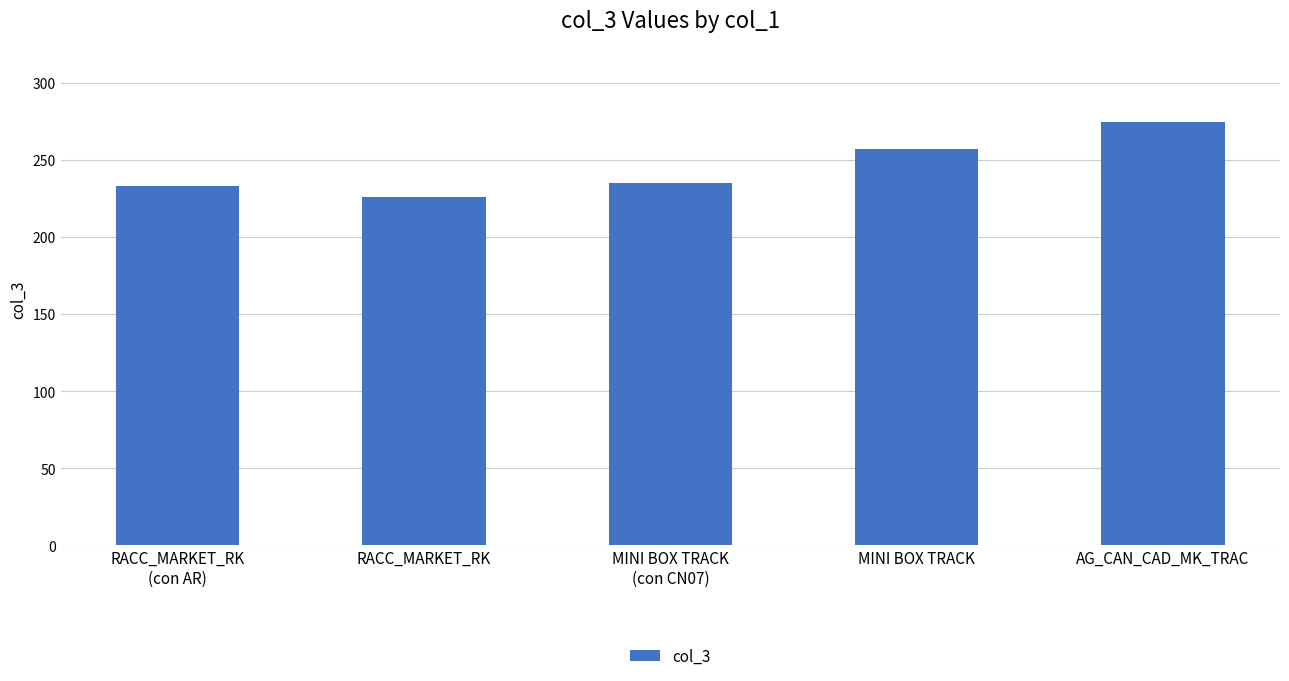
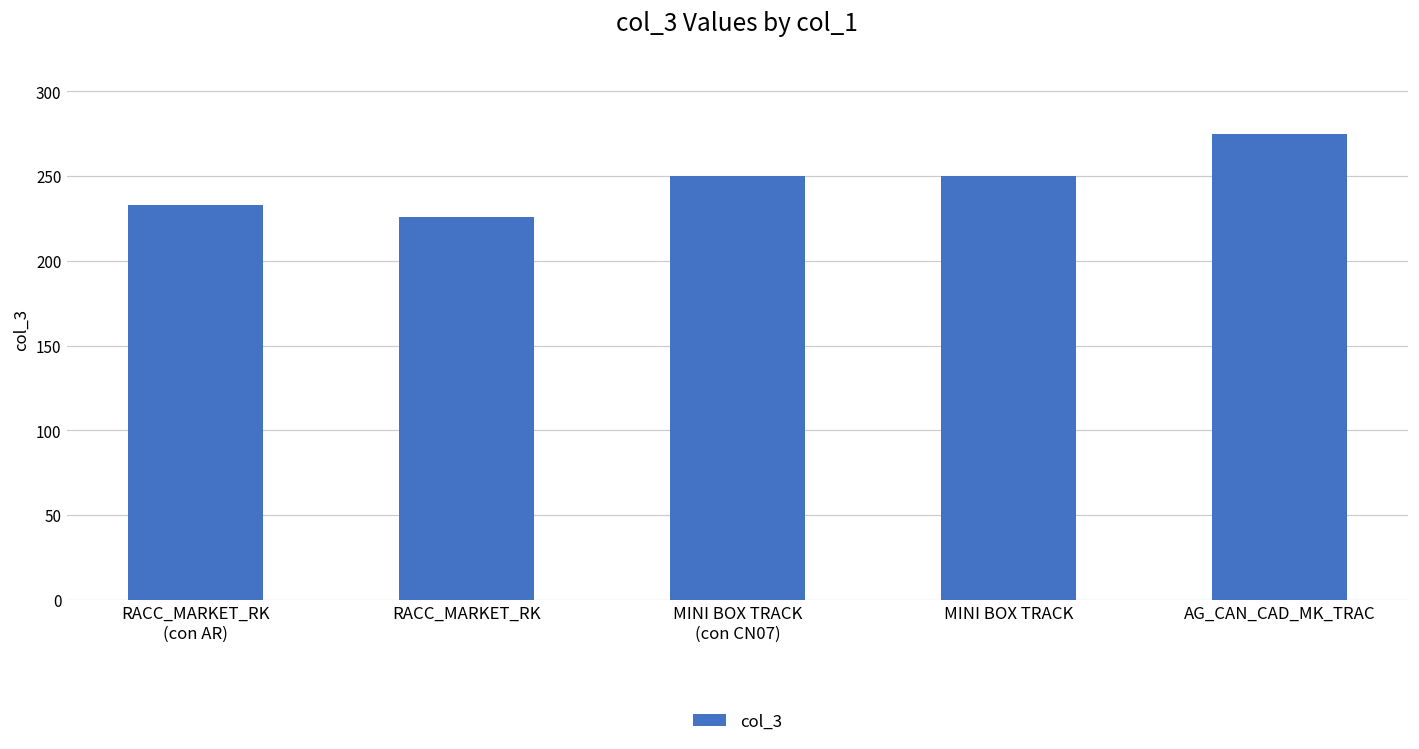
  {
    "RACC_MARKET_RK (con AR)": 233,
    "RACC_MARKET_RK": 226,
-   "MINI BOX TRACK (con CN07)": 235,
-   "MINI BOX TRACK": 257,
+   "MINI BOX TRACK (con CN07)": 250,
+   "MINI BOX TRACK": 250,
    "AG_CAN_CAD_MK_TRAC": 275
  }
